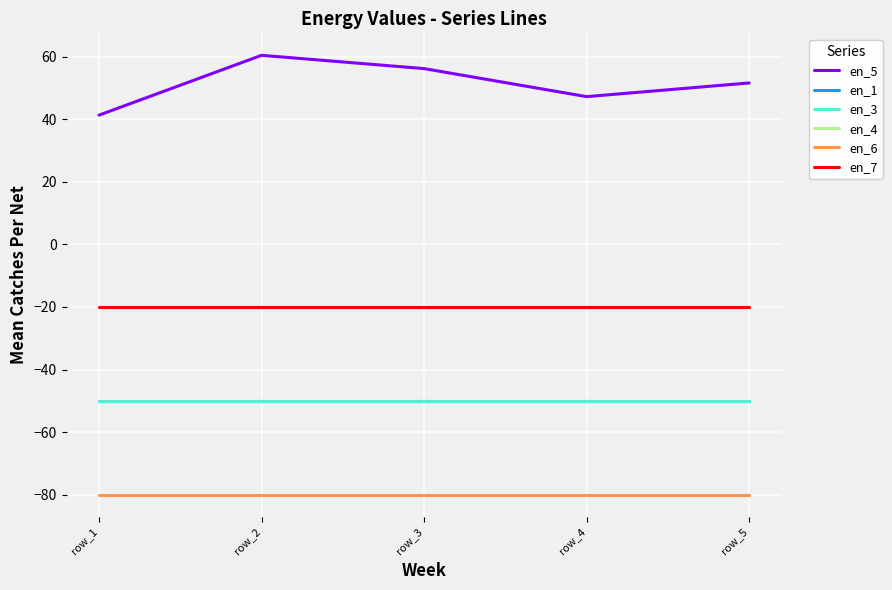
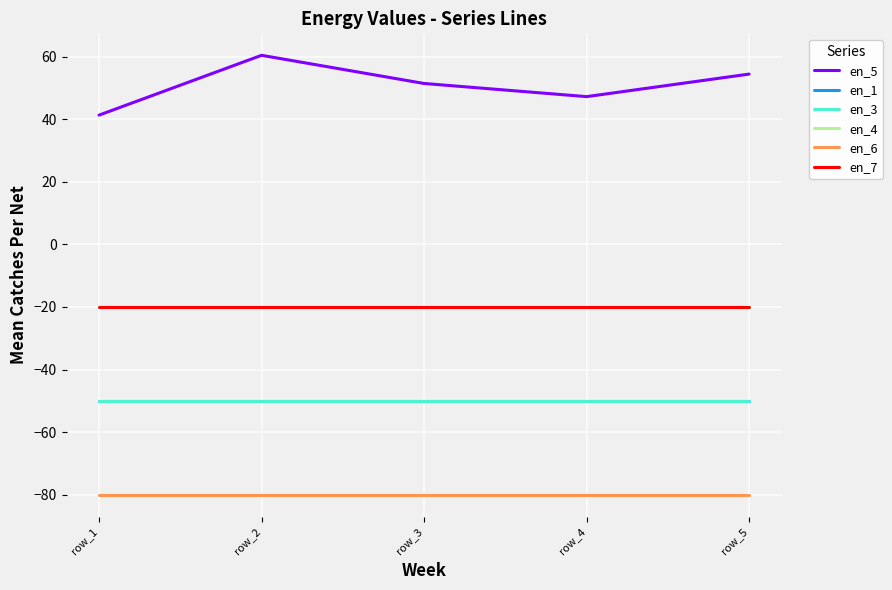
  {
    "en_5": {
      "row_1": 41,
      "row_2": 60,
-     "row_3": 56,
+     "row_3": 51,
      "row_4": 47,
-     "row_5": 52
+     "row_5": 54
    },
    "en_3": {
      "row_1": -50,
      "row_2": -50,
      "row_3": -50,
      "row_4": -50,
      "row_5": -50
    },
    "en_7": {
      "row_1": -20,
      "row_2": -20,
      "row_3": -20,
      "row_4": -20,
      "row_5": -20
    },
    "en_6": {
      "row_1": -80,
      "row_2": -80,
      "row_3": -80,
      "row_4": -80,
      "row_5": -80
    }
  }
